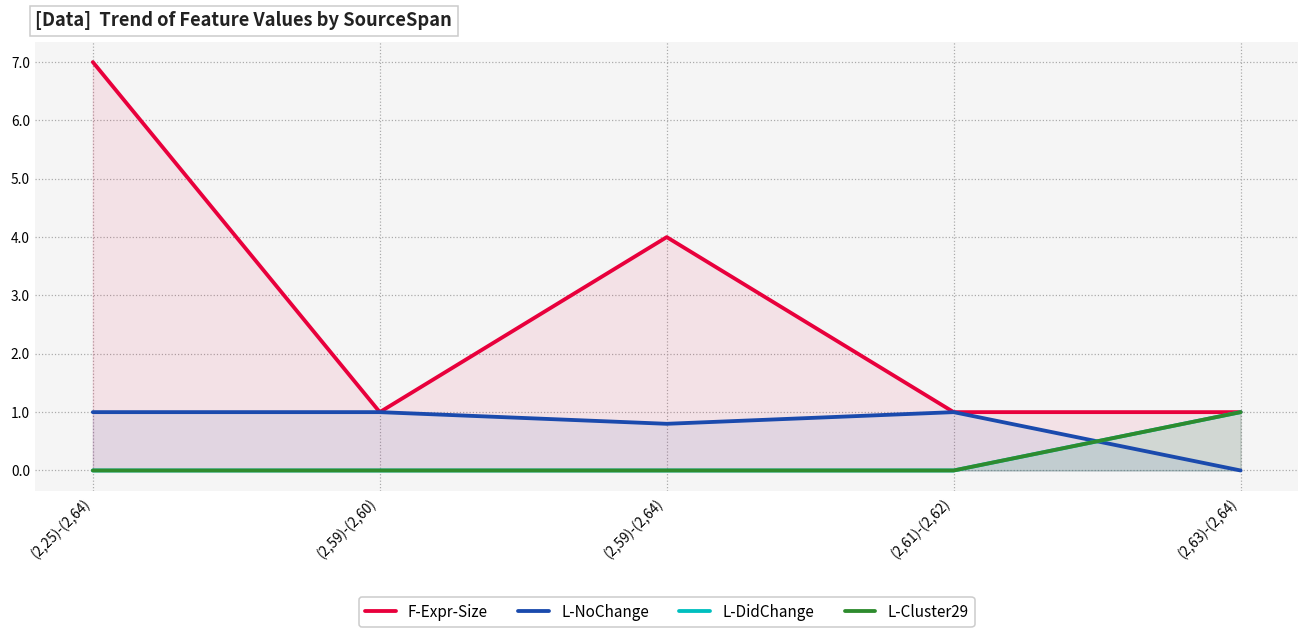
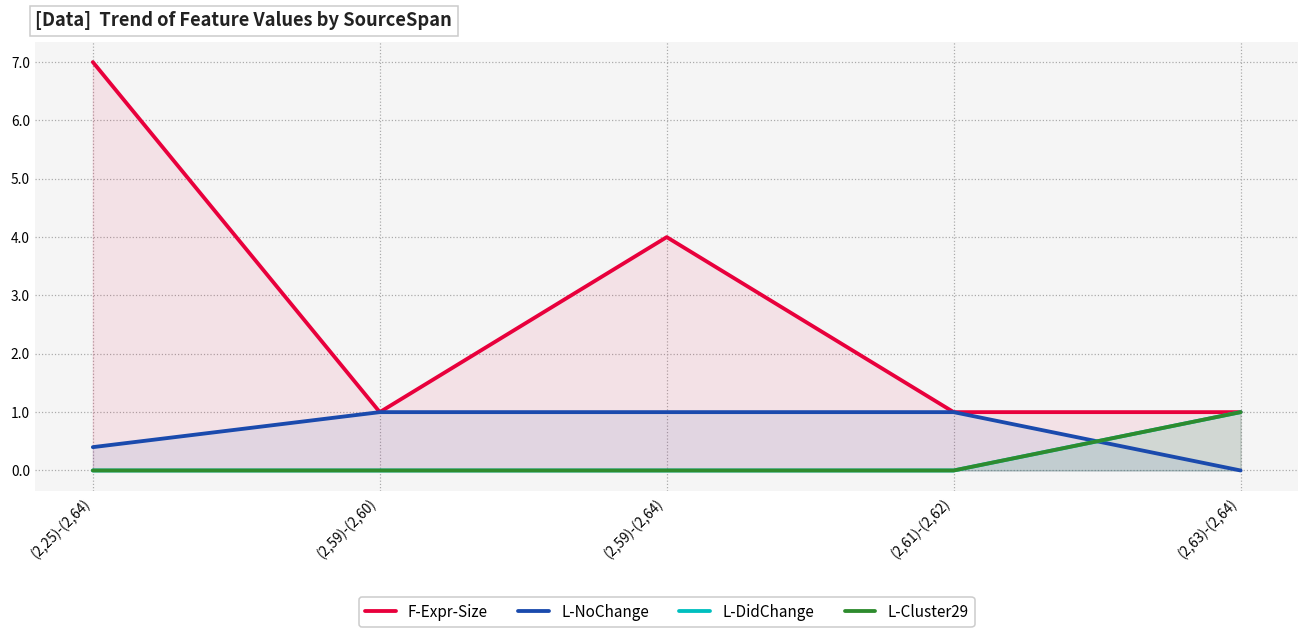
  {
    "F-Expr-Size": {
      "(2,25)-(2,64)": 7.0,
      "(2,59)-(2,64)": 4.0
    },
    "L-NoChange": {
-     "(2,25)-(2,64)": 1.0,
-     "(2,59)-(2,64)": 0.8,
+     "(2,25)-(2,64)": 0.4,
+     "(2,59)-(2,64)": 1.0,
      "(2,63)-(2,64)": 0.0
    },
    "L-Cluster29": {
      "(2,25)-(2,64)": 0.0,
      "(2,59)-(2,60)": 0.0,
      "(2,59)-(2,64)": 0.0,
      "(2,61)-(2,62)": 0.0
    }
  }
